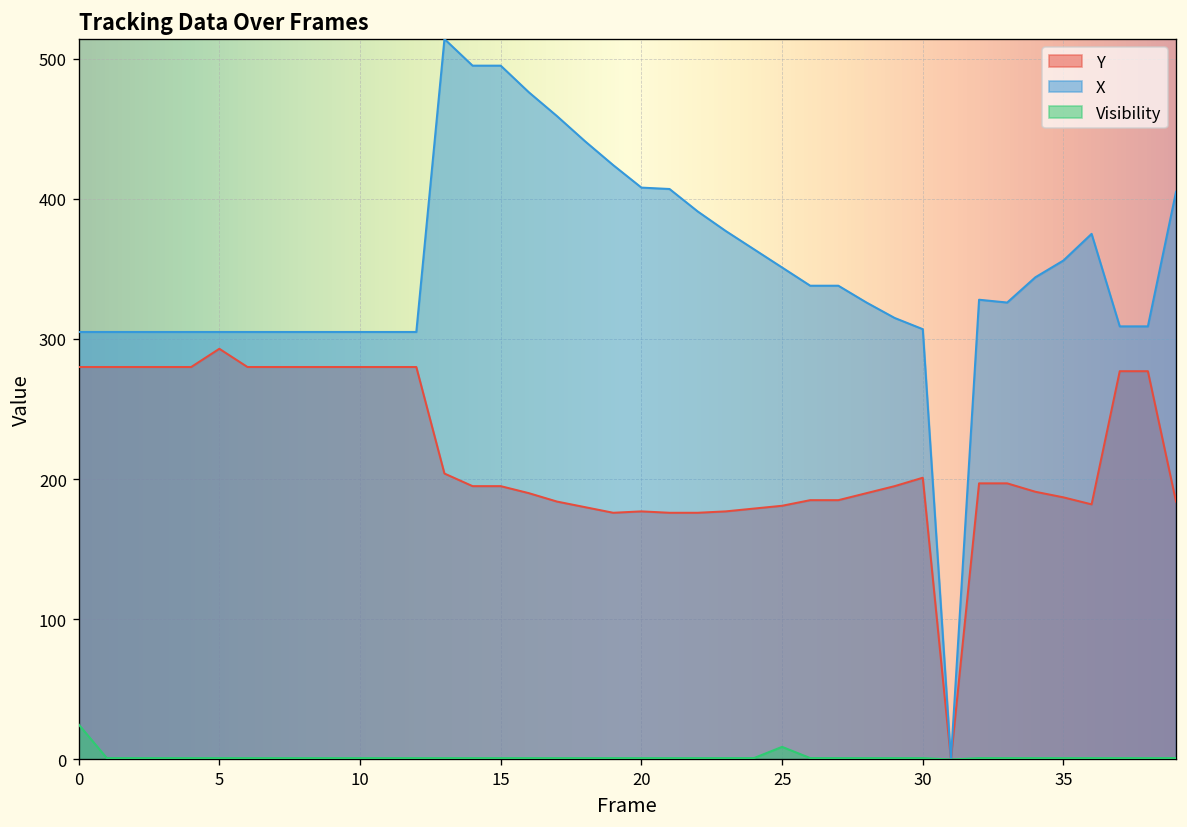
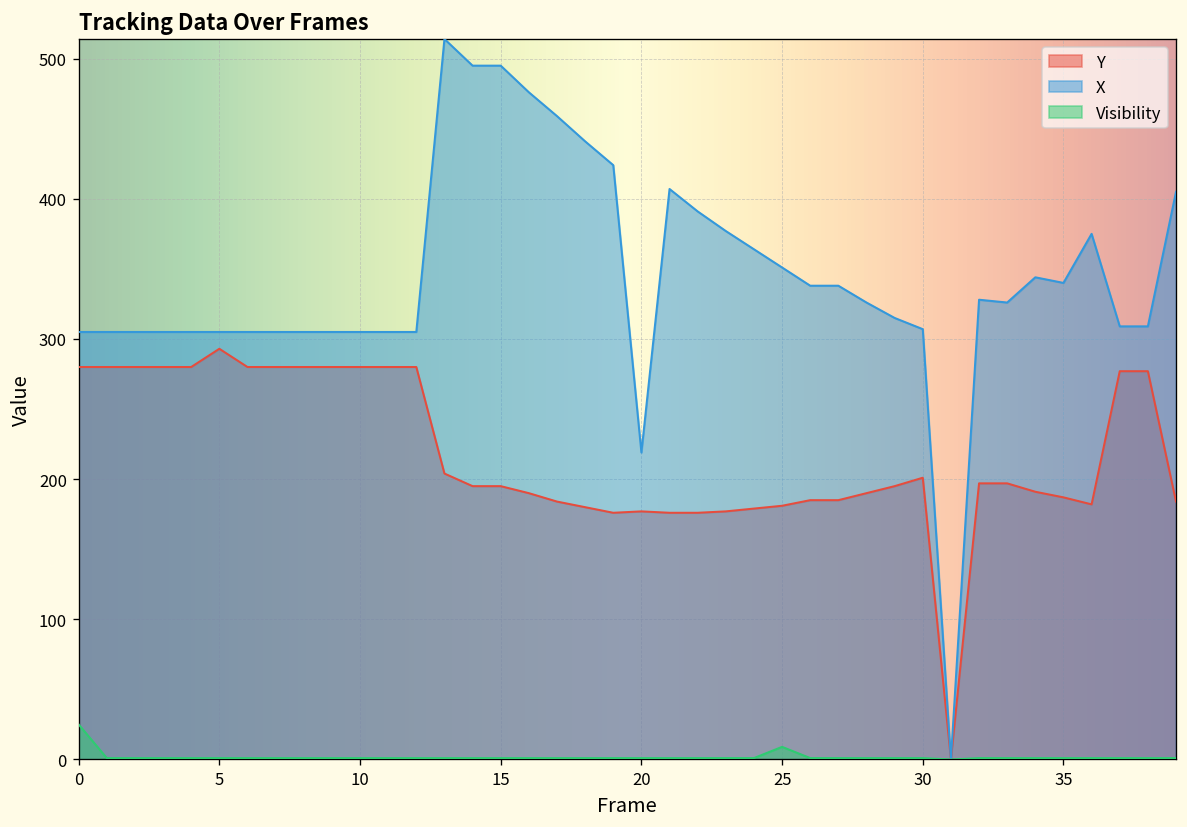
  {
    "Y": {
      "0": 280,
      "5": 293,
      "10": 280,
      "15": 195,
      "20": 177,
      "25": 181,
      "30": 201,
      "35": 187
    },
    "X": {
      "0": 305,
      "5": 305,
      "10": 305,
      "15": 495,
-     "20": 408,
+     "20": 219,
      "25": 351,
      "30": 307,
-     "35": 356
+     "35": 340
    },
    "Visibility": {
      "0": 25,
      "5": 1,
      "10": 1,
      "15": 1,
      "20": 1,
      "25": 9,
      "30": 1,
      "35": 1
    }
  }
